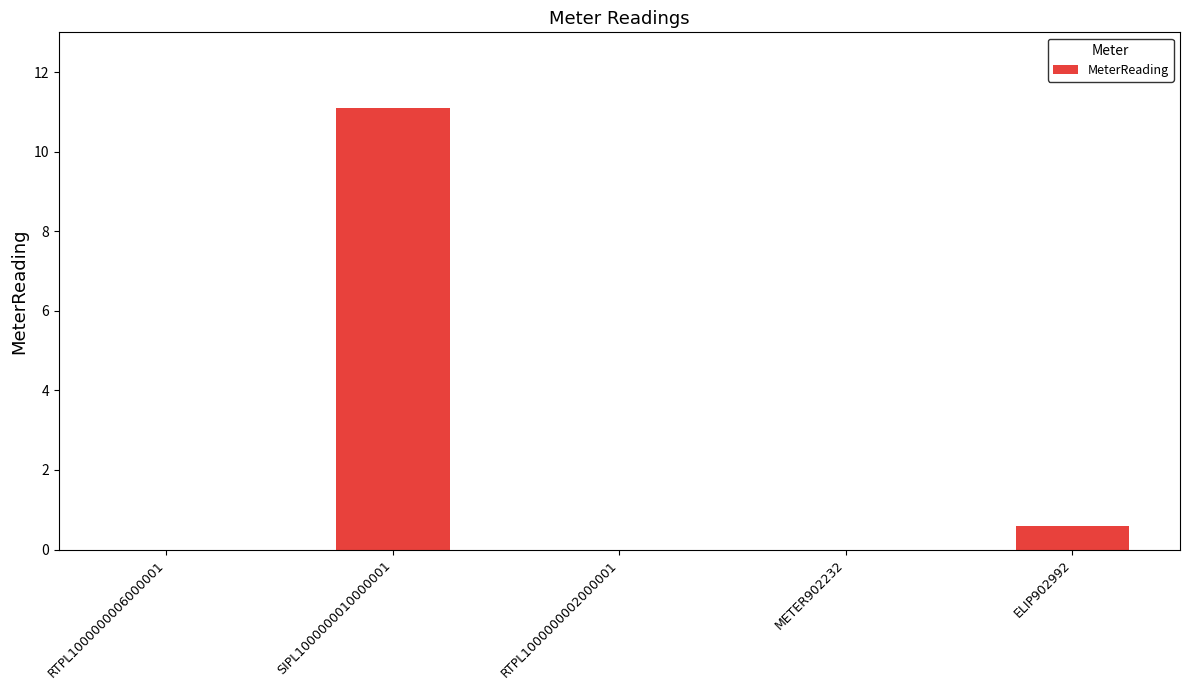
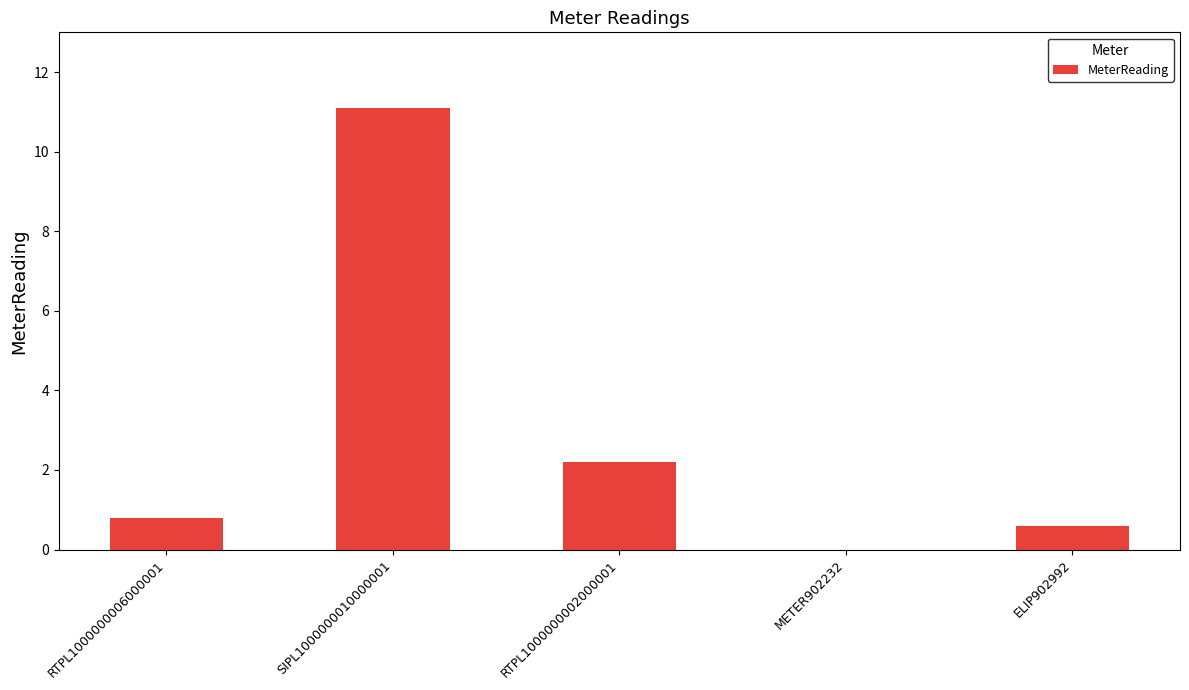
  {
-   "RTPL1000000006000001": 0.0,
+   "RTPL1000000006000001": 0.8,
    "SIPL1000000010000001": 11.1,
-   "RTPL1000000002000001": 0.0,
+   "RTPL1000000002000001": 2.2,
    "METER902232": 0.0,
    "ELIP902992": 0.6
  }
